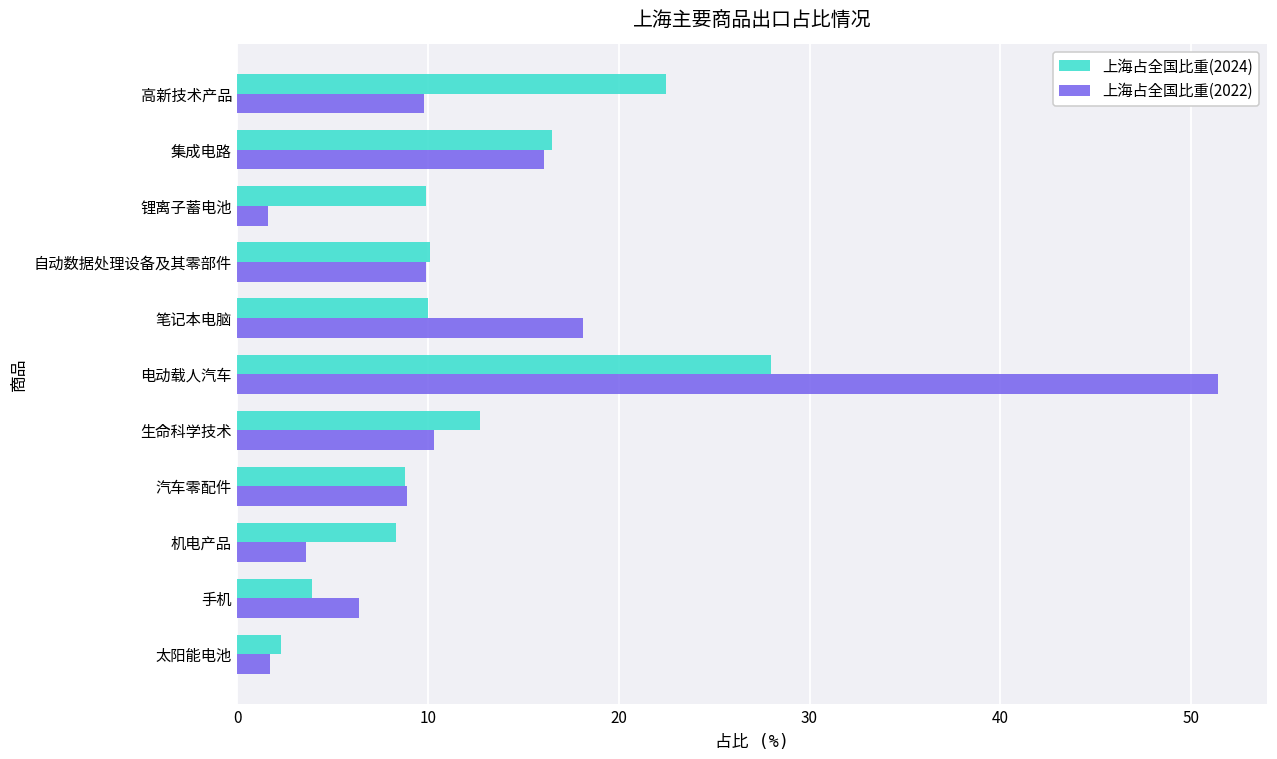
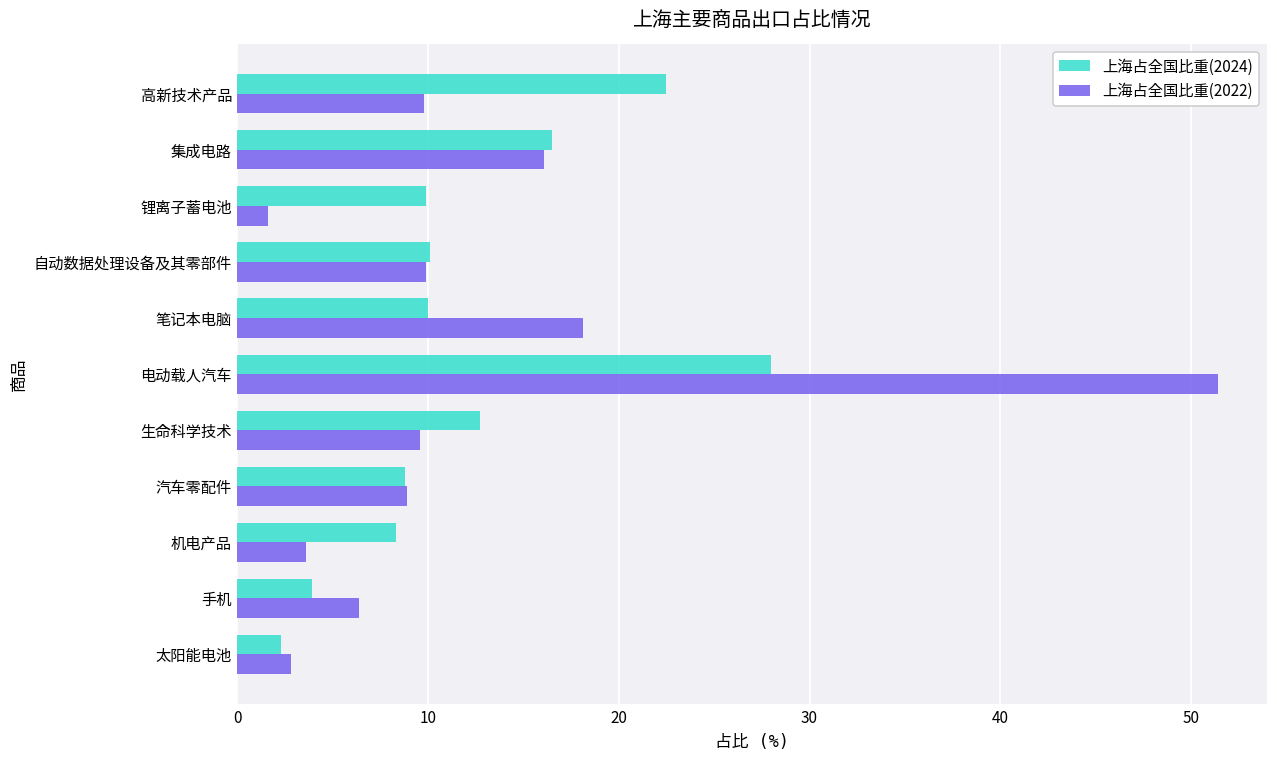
  {
    "上海占全国比重(2024)": {
      "高新技术产品": 22.5,
      "集成电路": 16.5,
      "锂离子蓄电池": 9.9,
      "自动数据处理设备及其零部件": 10.1,
      "笔记本电脑": 10.0,
      "电动载人汽车": 28.0,
      "生命科学技术": 12.7,
      "汽车零配件": 8.8,
      "机电产品": 8.3,
      "手机": 3.9,
      "太阳能电池": 2.3
    },
    "上海占全国比重(2022)": {
      "高新技术产品": 9.8,
      "集成电路": 16.1,
      "锂离子蓄电池": 1.6,
      "自动数据处理设备及其零部件": 9.9,
      "笔记本电脑": 18.1,
      "电动载人汽车": 51.4,
-     "生命科学技术": 10.3,
+     "生命科学技术": 9.6,
      "汽车零配件": 8.9,
      "机电产品": 3.6,
      "手机": 6.4,
-     "太阳能电池": 1.7
+     "太阳能电池": 2.8
    }
  }
